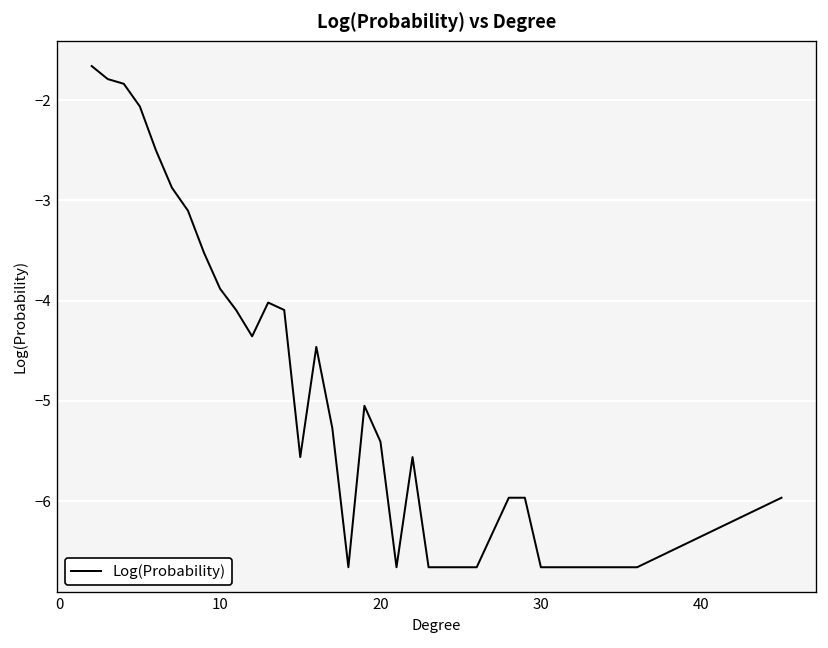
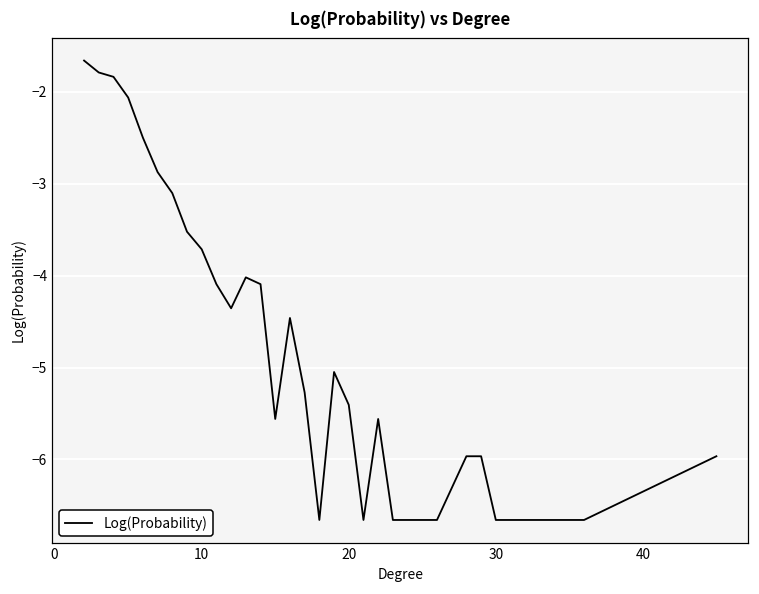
  {
-   "10": -3.9,
+   "10": -3.7,
    "20": -5.4,
    "30": -6.7
  }
